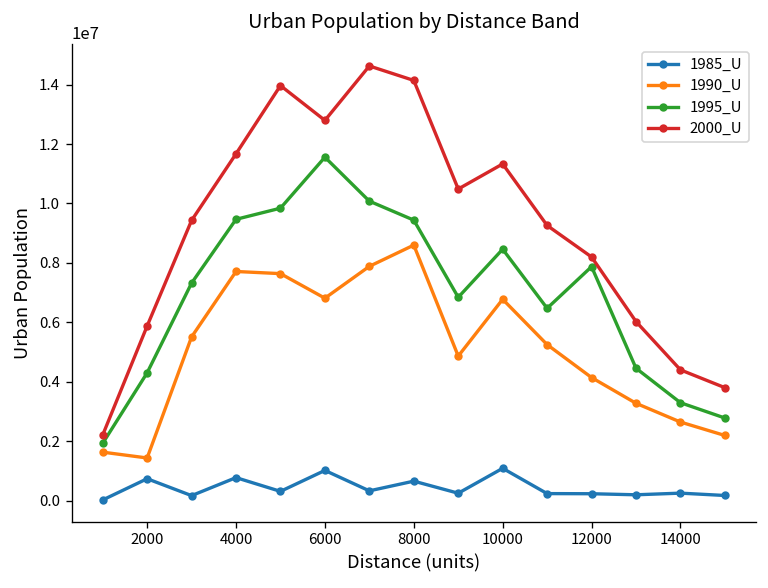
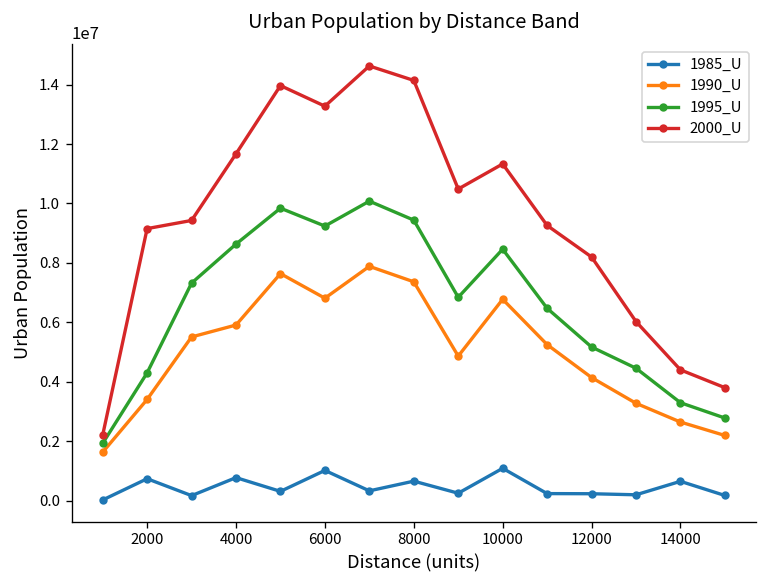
  {
    "1985_U": {
      "2000": 700000,
      "4000": 800000,
      "6000": 1000000,
      "8000": 700000,
      "10000": 1100000,
      "12000": 200000,
-     "14000": 300000
+     "14000": 600000
    },
    "1990_U": {
-     "2000": 1400000,
-     "4000": 7700000,
+     "2000": 3400000,
+     "4000": 5900000,
      "6000": 6800000,
-     "8000": 8600000,
+     "8000": 7400000,
      "10000": 6800000,
      "12000": 4100000,
      "14000": 2600000
    },
    "1995_U": {
      "2000": 4300000,
-     "4000": 9500000,
-     "6000": 11600000,
+     "4000": 8600000,
+     "6000": 9200000,
      "8000": 9400000,
      "10000": 8500000,
-     "12000": 7900000,
+     "12000": 5200000,
      "14000": 3300000
    },
    "2000_U": {
-     "2000": 5900000,
+     "2000": 9200000,
      "4000": 11700000,
-     "6000": 12800000,
+     "6000": 13300000,
      "8000": 14100000,
      "10000": 11300000,
      "12000": 8200000,
      "14000": 4400000
    }
  }
